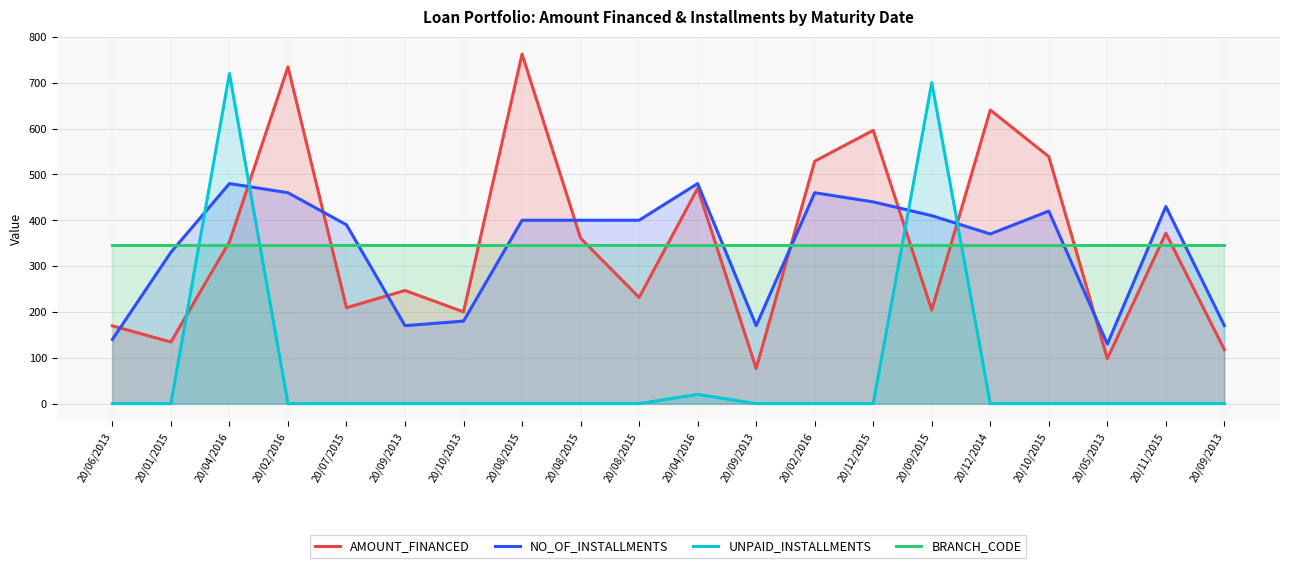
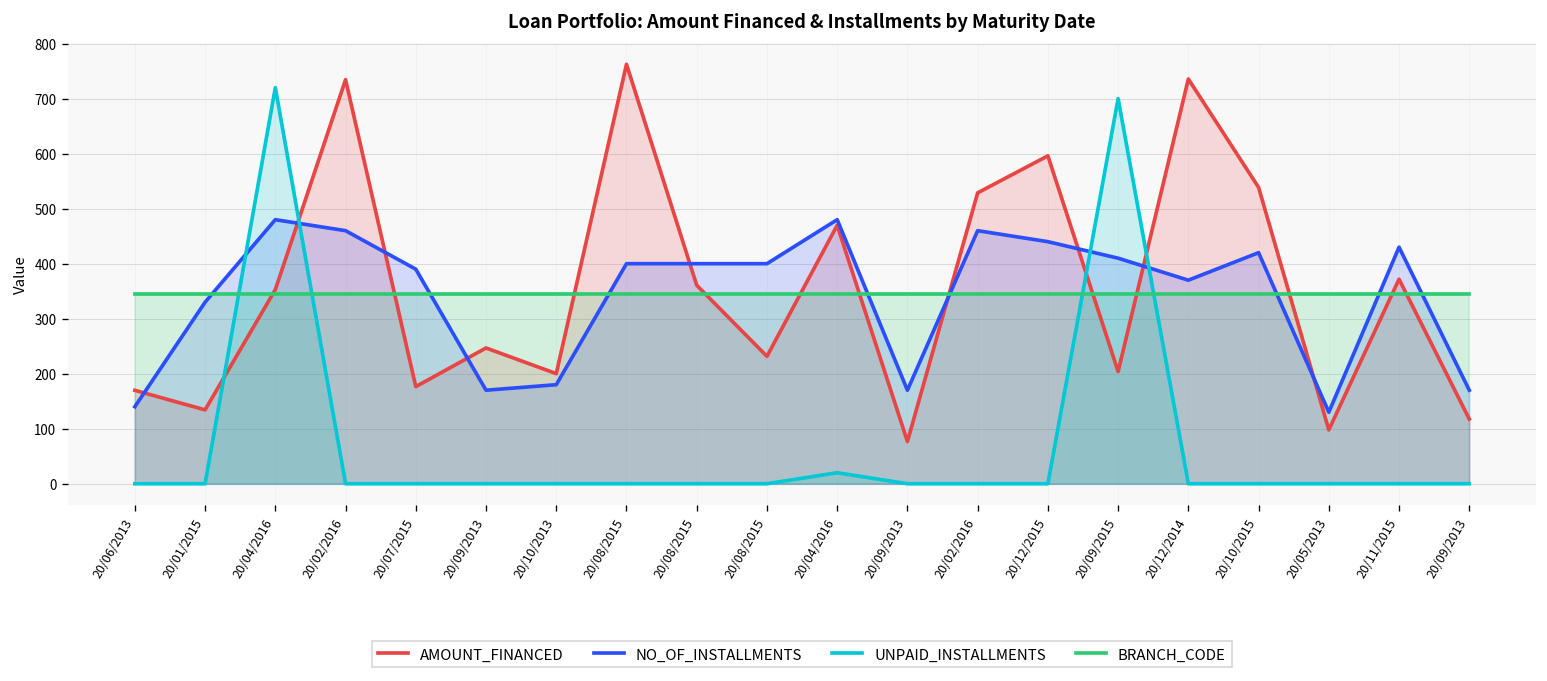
  {
    "AMOUNT_FINANCED": {
      "20/06/2013": 170,
      "20/01/2015": 130,
-     "20/07/2015": 210,
+     "20/07/2015": 180,
      "20/10/2013": 200,
      "20/12/2015": 600,
      "20/09/2015": 200,
-     "20/12/2014": 640,
+     "20/12/2014": 740,
      "20/10/2015": 540,
      "20/05/2013": 100,
      "20/11/2015": 370
    },
    "NO_OF_INSTALLMENTS": {
      "20/06/2013": 140,
      "20/01/2015": 330,
      "20/07/2015": 390,
      "20/10/2013": 180,
      "20/12/2015": 440,
      "20/09/2015": 410,
      "20/12/2014": 370,
      "20/10/2015": 420,
      "20/05/2013": 130,
      "20/11/2015": 430
    },
    "UNPAID_INSTALLMENTS": {
      "20/06/2013": 0,
      "20/01/2015": 0,
      "20/07/2015": 0,
      "20/10/2013": 0,
      "20/12/2015": 0,
      "20/09/2015": 700,
      "20/12/2014": 0,
      "20/10/2015": 0,
      "20/05/2013": 0,
      "20/11/2015": 0
    },
    "BRANCH_CODE": {
      "20/06/2013": 350,
      "20/01/2015": 350,
      "20/07/2015": 350,
      "20/10/2013": 350,
      "20/12/2015": 350,
      "20/09/2015": 350,
      "20/12/2014": 350,
      "20/10/2015": 350,
      "20/05/2013": 350,
      "20/11/2015": 350
    }
  }
